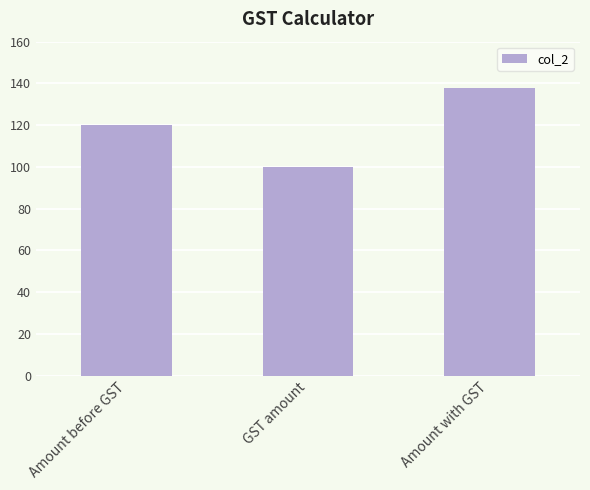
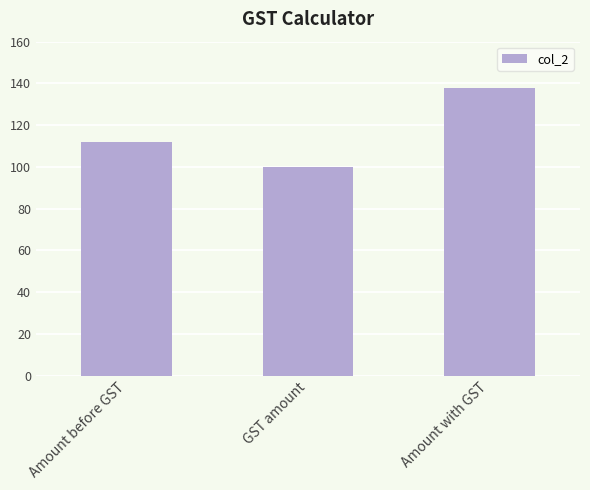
  {
-   "Amount before GST": 120,
+   "Amount before GST": 112,
    "GST amount": 100,
    "Amount with GST": 138
  }
